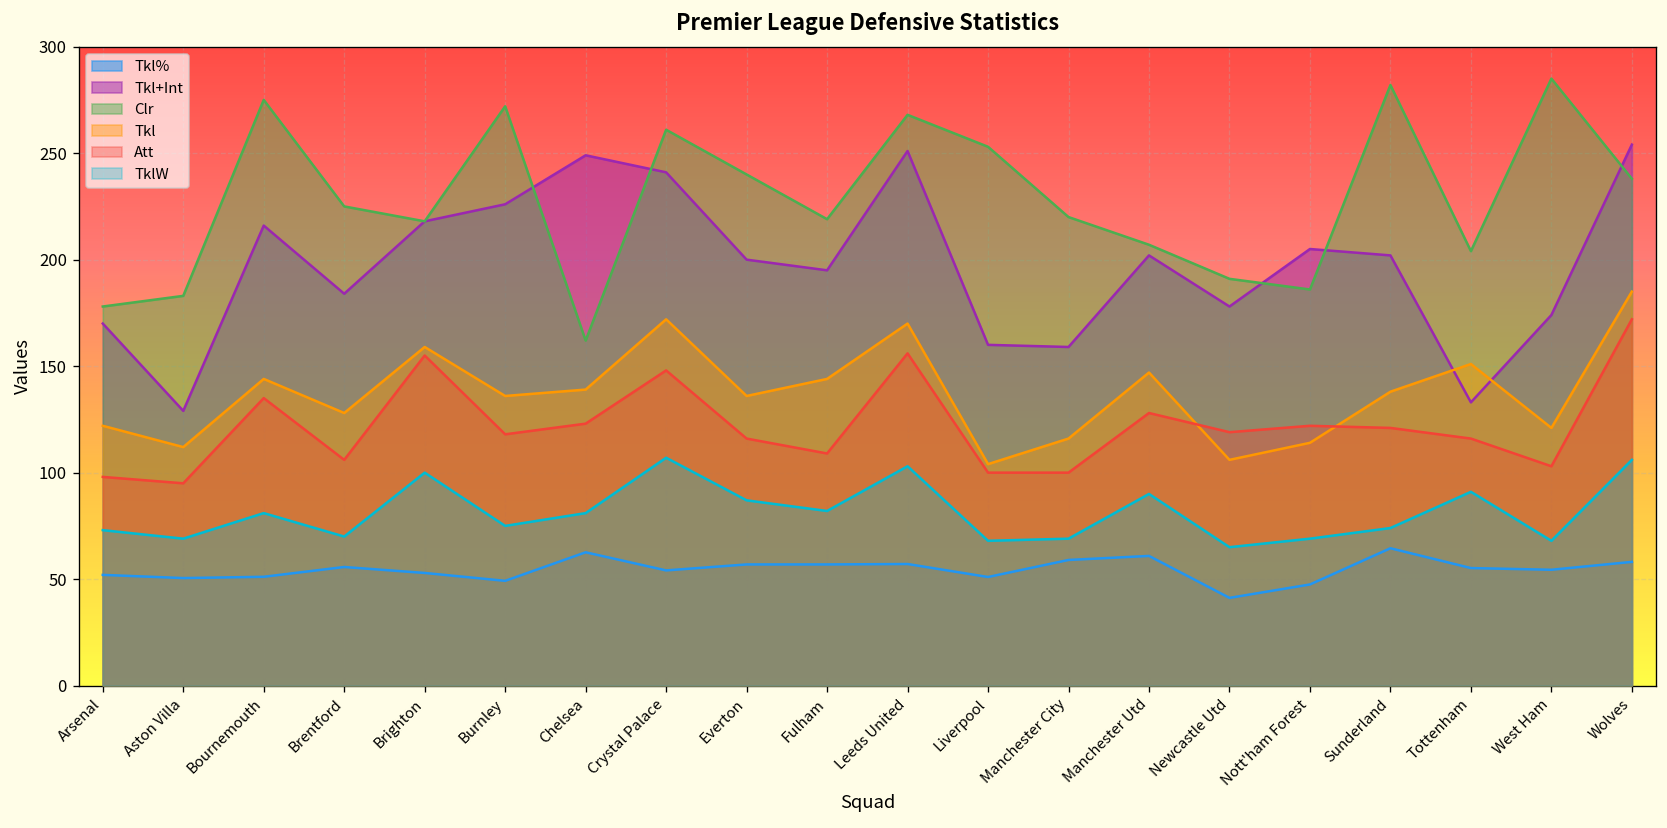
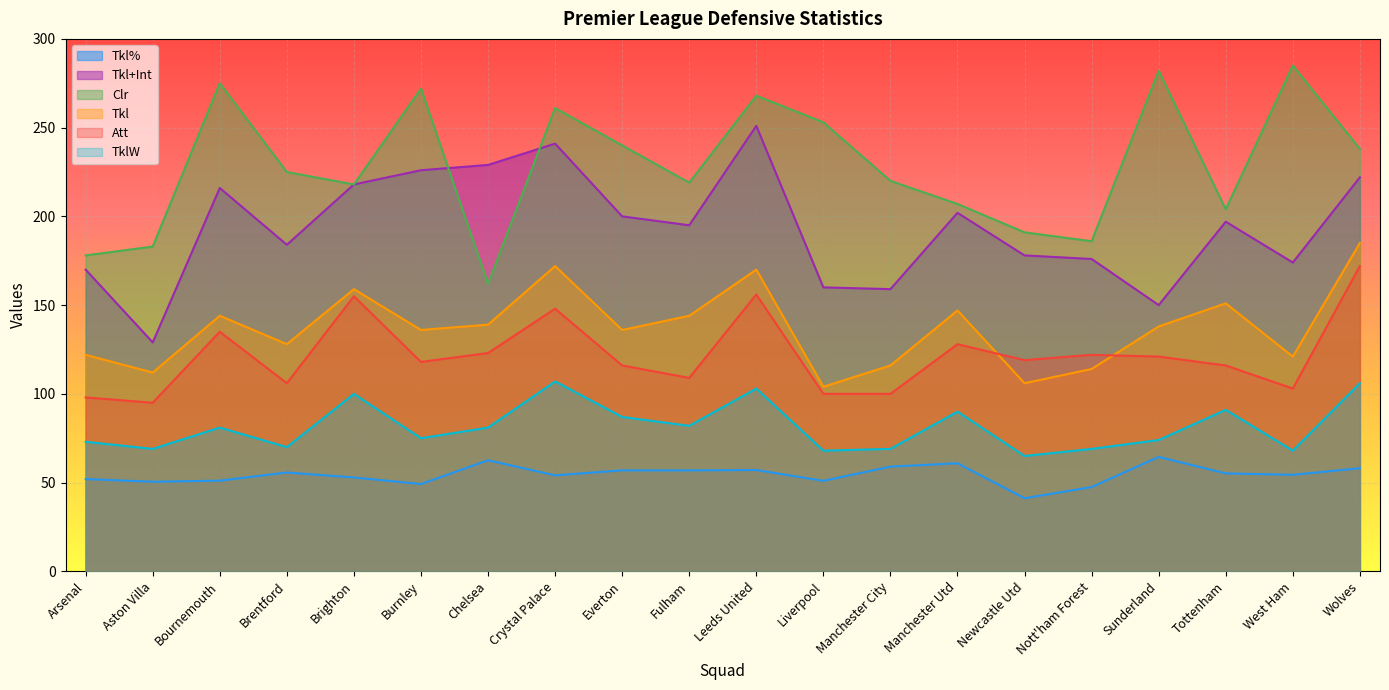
  {
    "Tkl+Int": {
      "Arsenal": 170,
      "Aston Villa": 129,
      "Bournemouth": 216,
      "Brentford": 184,
      "Burnley": 226,
-     "Chelsea": 249,
+     "Chelsea": 229,
      "Crystal Palace": 241,
      "Everton": 200,
      "Fulham": 195,
      "Leeds United": 251,
      "Liverpool": 160,
      "Manchester City": 159,
      "Manchester Utd": 202,
      "Newcastle Utd": 178,
-     "Nott'ham Forest": 205,
-     "Sunderland": 202,
-     "Tottenham": 133,
+     "Nott'ham Forest": 176,
+     "Sunderland": 150,
+     "Tottenham": 197,
      "West Ham": 174,
-     "Wolves": 254
+     "Wolves": 222
    },
    "Clr": {
      "Arsenal": 178,
      "Aston Villa": 183,
      "Bournemouth": 275,
      "Brentford": 225,
      "Burnley": 272,
      "Chelsea": 162,
      "Crystal Palace": 261,
      "Everton": 240,
      "Fulham": 219,
      "Leeds United": 268,
      "Liverpool": 253,
      "Manchester City": 220,
      "Manchester Utd": 207,
      "Newcastle Utd": 191,
      "Nott'ham Forest": 186,
      "Sunderland": 282,
      "Tottenham": 204,
      "West Ham": 285,
      "Wolves": 238
    }
  }
